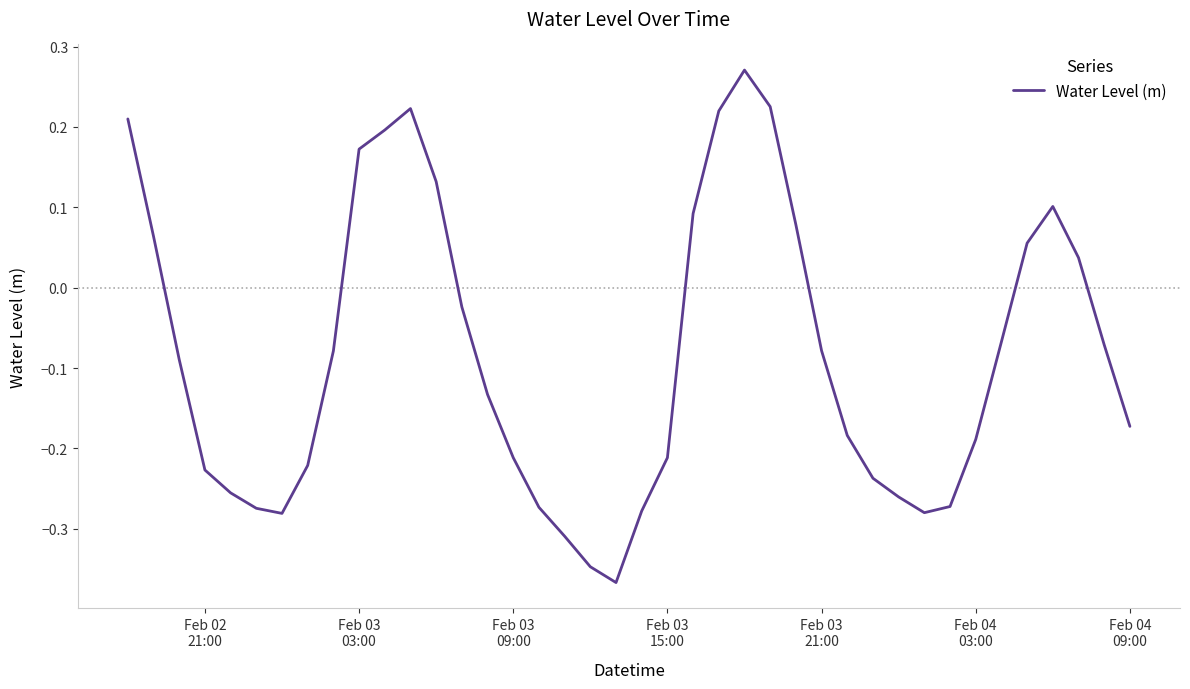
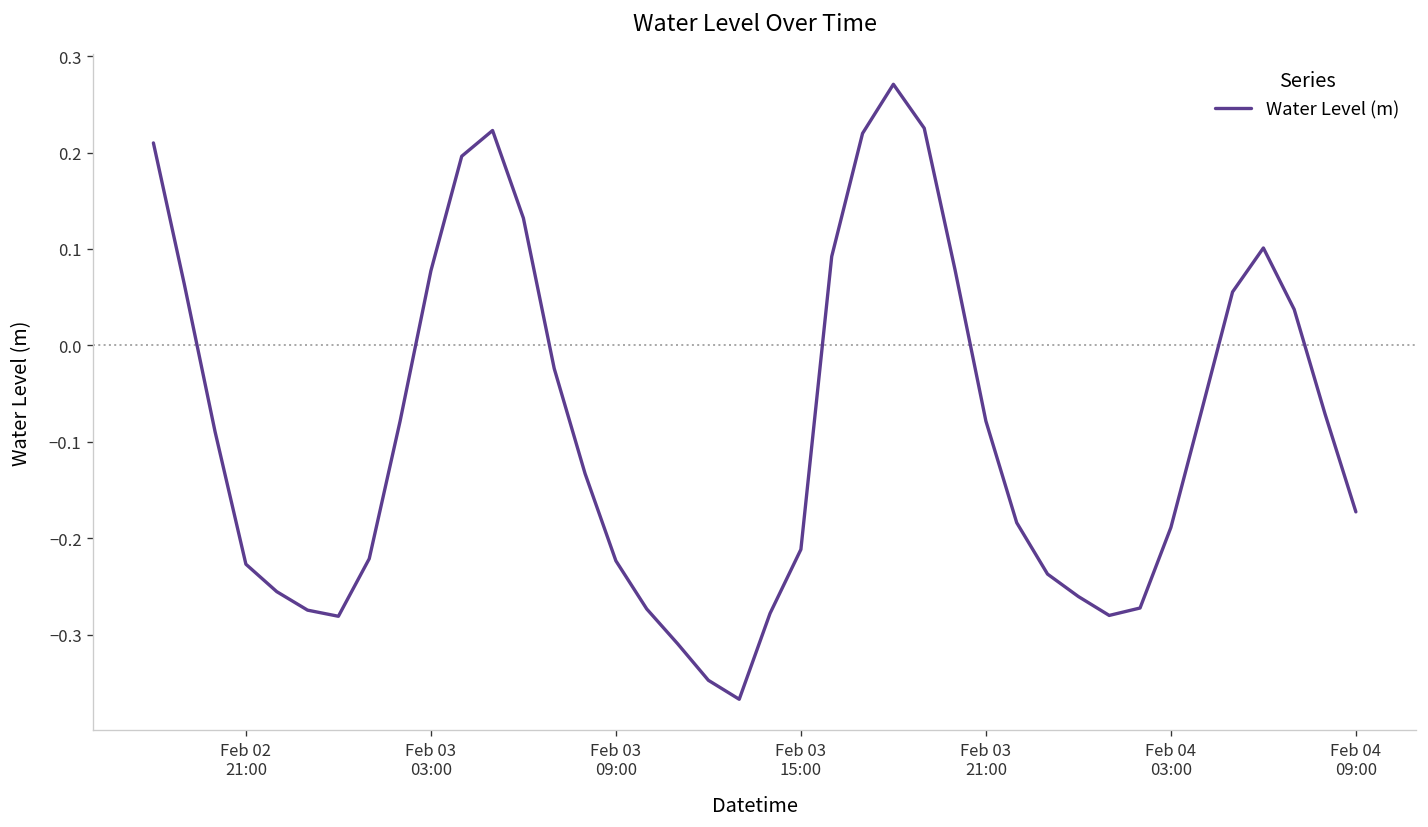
  {
    "Feb 02 21:00": -0.23,
-   "Feb 03 03:00": 0.17,
-   "Feb 03 09:00": -0.21,
+   "Feb 03 03:00": 0.08,
+   "Feb 03 09:00": -0.22,
    "Feb 03 15:00": -0.21,
    "Feb 03 21:00": -0.08,
    "Feb 04 03:00": -0.19,
    "Feb 04 09:00": -0.17
  }
